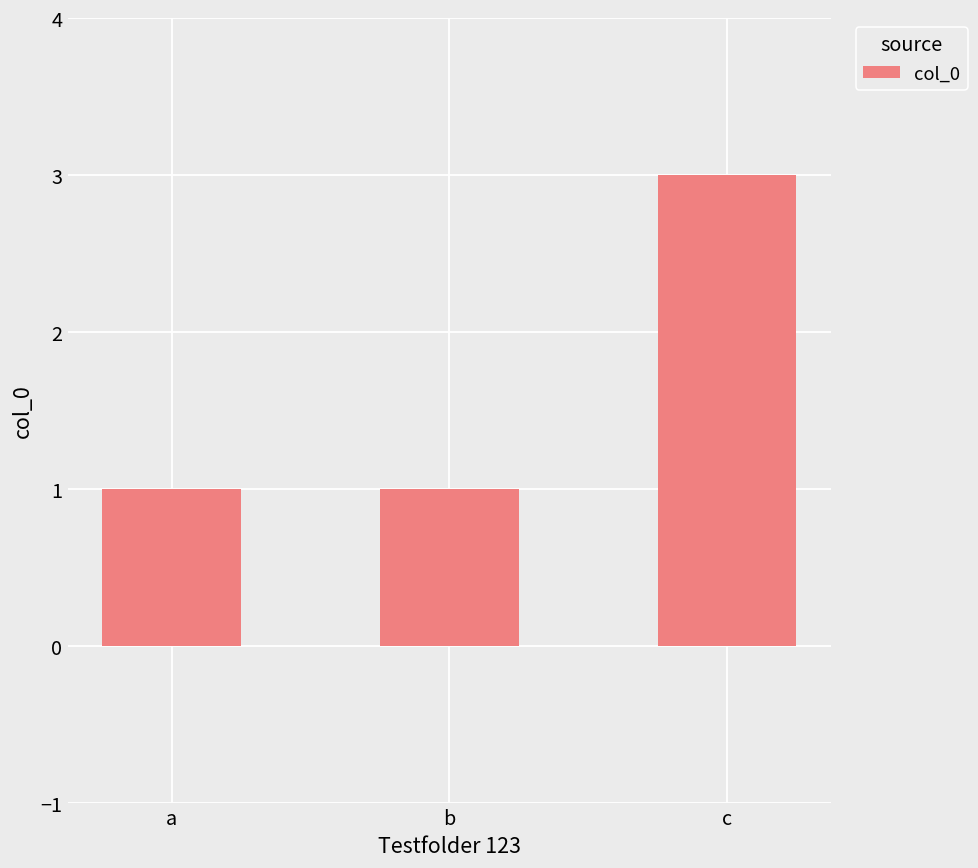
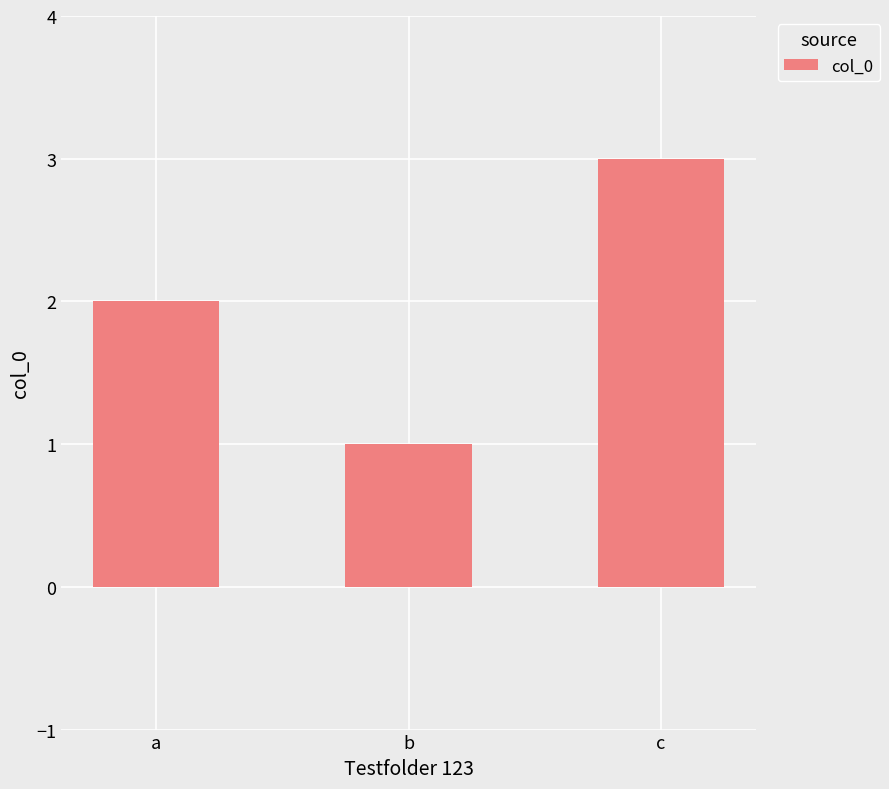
  {
-   "a": 1,
+   "a": 2,
    "b": 1,
    "c": 3
  }
